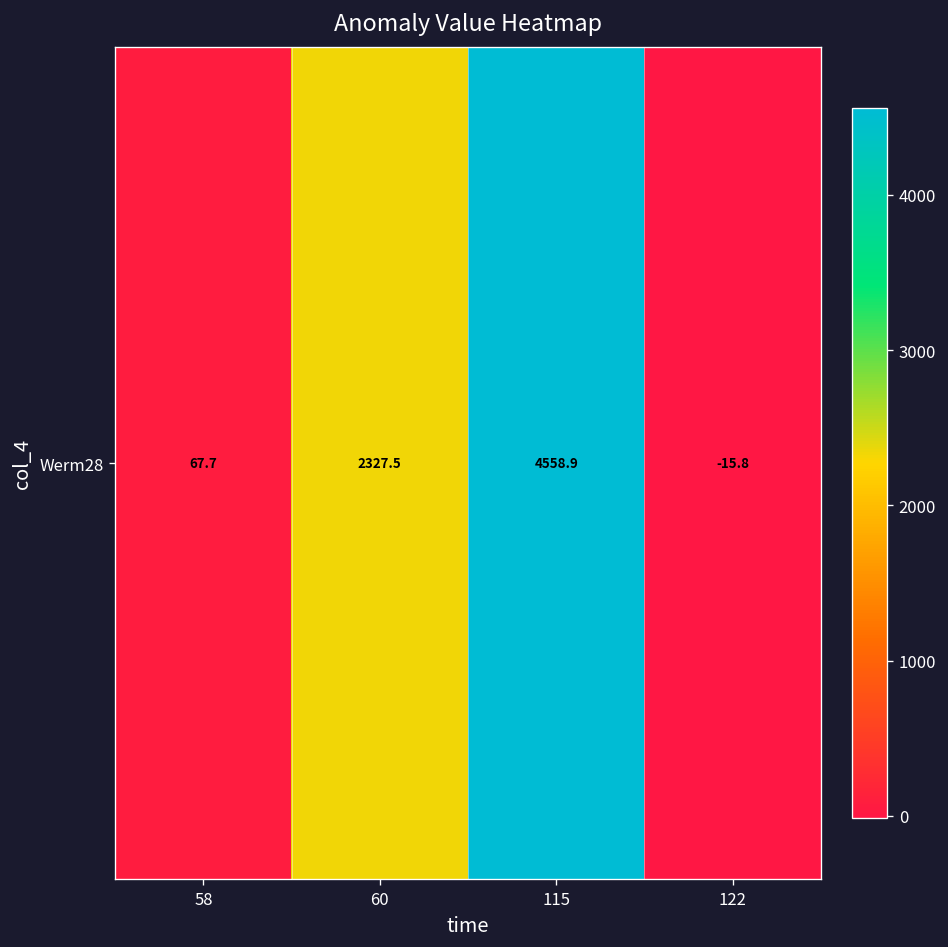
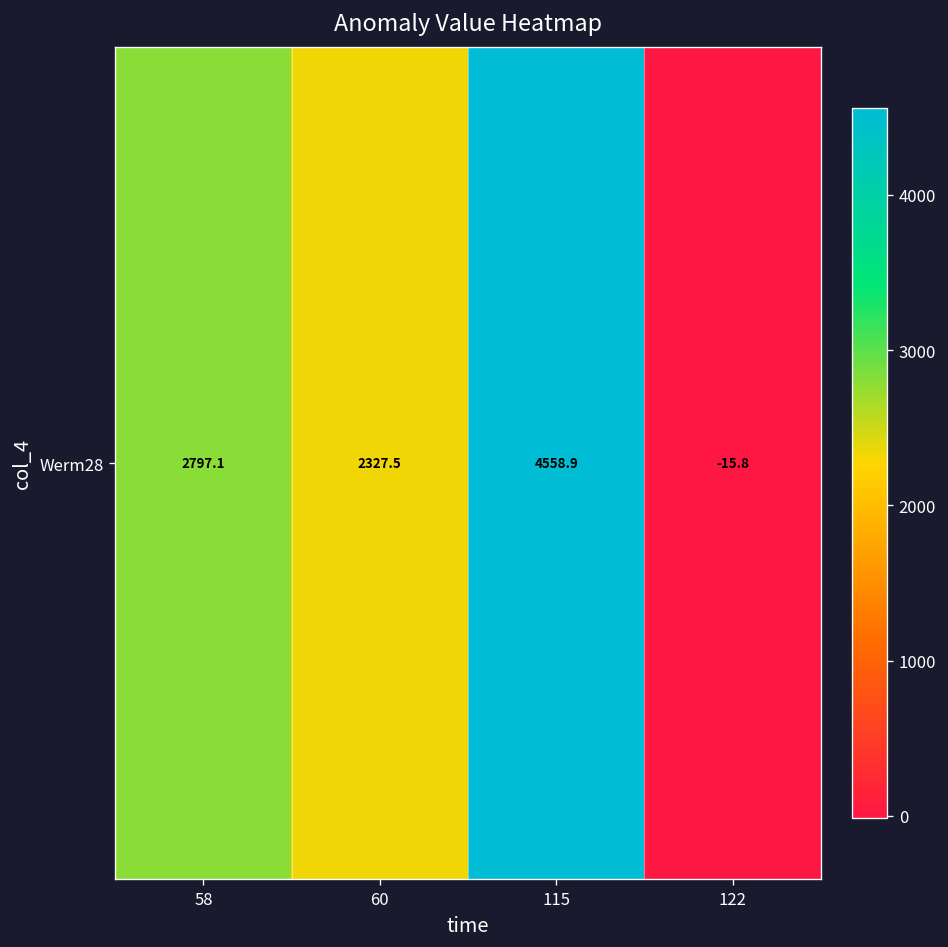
  {
    "Werm28": {
-     "58": 67.7,
+     "58": 2797.1,
      "60": 2327.5,
      "115": 4558.9,
      "122": -15.8
    }
  }
